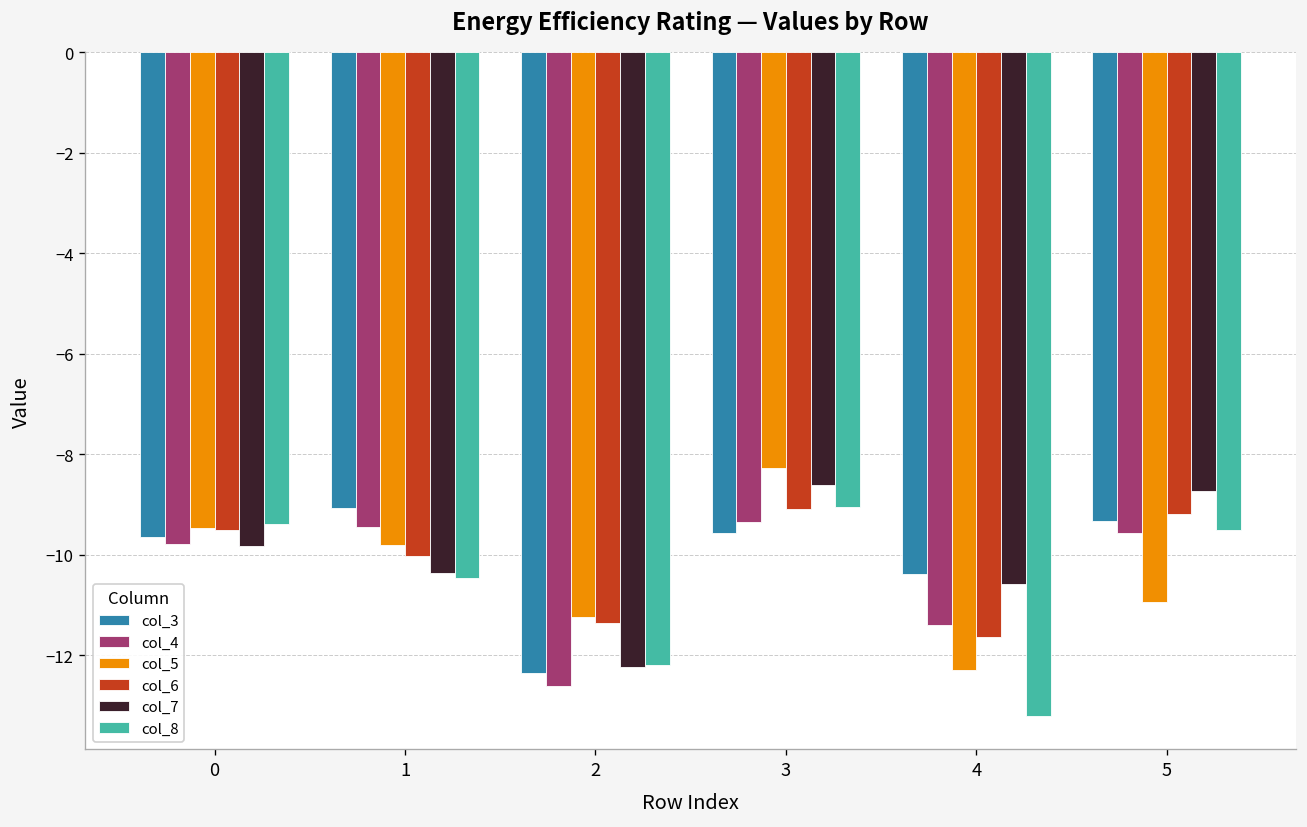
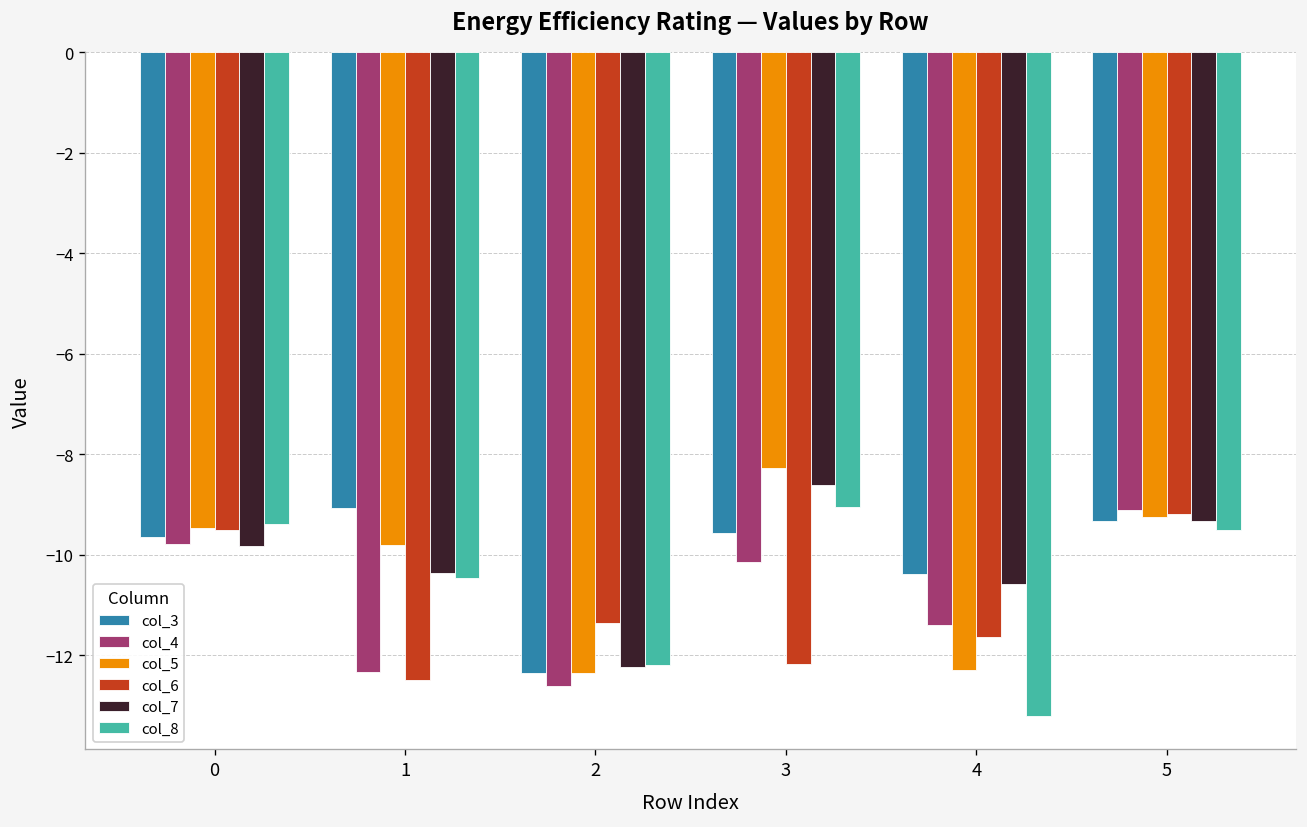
  {
    "col_4": {
      "0": -9.8,
-     "1": -9.5,
+     "1": -12.3,
      "2": -12.6,
-     "3": -9.4,
+     "3": -10.1,
      "4": -11.4,
-     "5": -9.6
+     "5": -9.1
    },
    "col_5": {
      "0": -9.5,
      "1": -9.8,
-     "2": -11.2,
+     "2": -12.4,
      "3": -8.3,
      "4": -12.3,
-     "5": -10.9
+     "5": -9.3
    },
    "col_6": {
      "0": -9.5,
-     "1": -10.0,
+     "1": -12.5,
      "2": -11.4,
-     "3": -9.1,
+     "3": -12.2,
      "4": -11.6,
      "5": -9.2
    },
    "col_7": {
      "0": -9.8,
      "1": -10.4,
      "2": -12.2,
      "3": -8.6,
      "4": -10.6,
-     "5": -8.7
+     "5": -9.3
    }
  }
